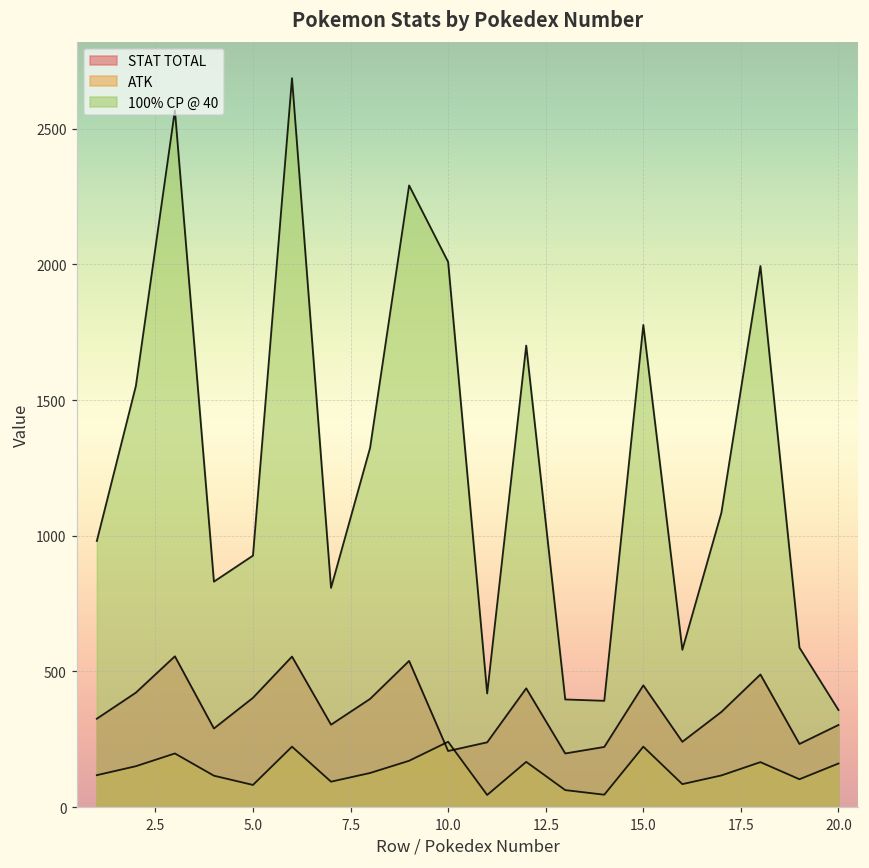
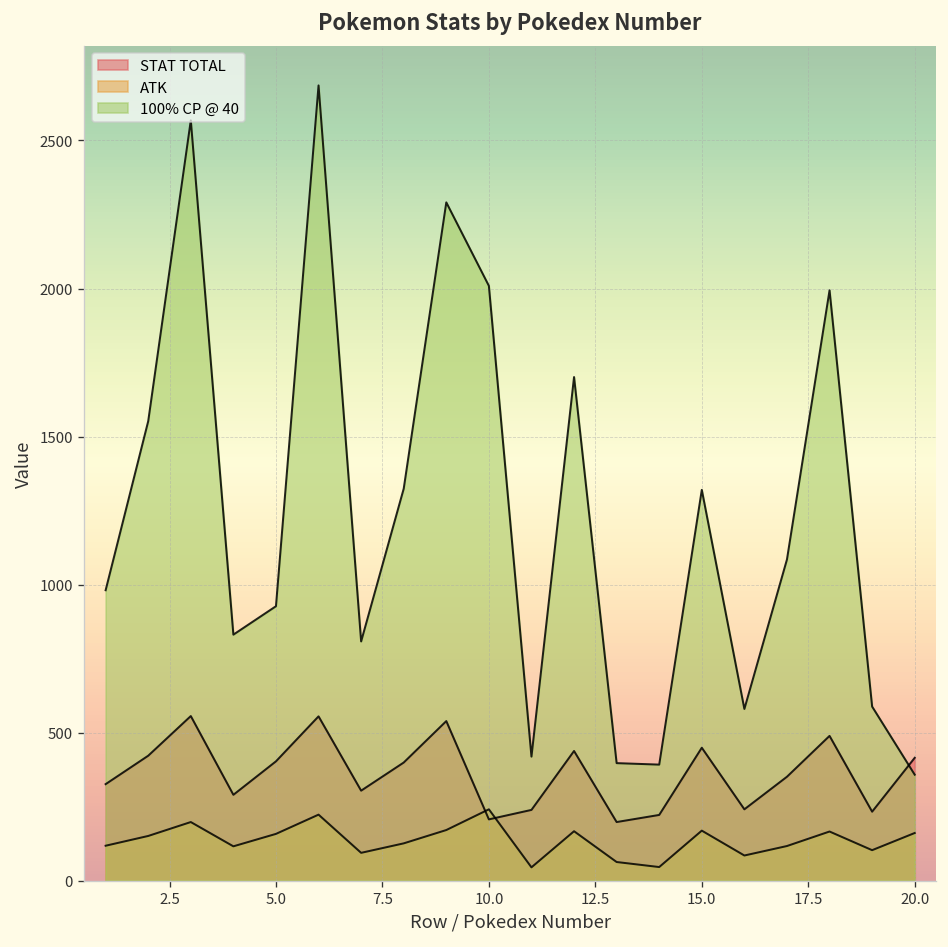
  {
    "STAT TOTAL": {
      "5.0": 400,
      "10.0": 210,
      "15.0": 450,
-     "20.0": 300
+     "20.0": 420
    },
    "ATK": {
-     "5.0": 80,
+     "5.0": 160,
      "10.0": 240,
-     "15.0": 220,
+     "15.0": 170,
      "20.0": 160
    },
    "100% CP @ 40": {
      "5.0": 930,
      "10.0": 2010,
-     "15.0": 1780,
+     "15.0": 1320,
      "20.0": 360
    }
  }
